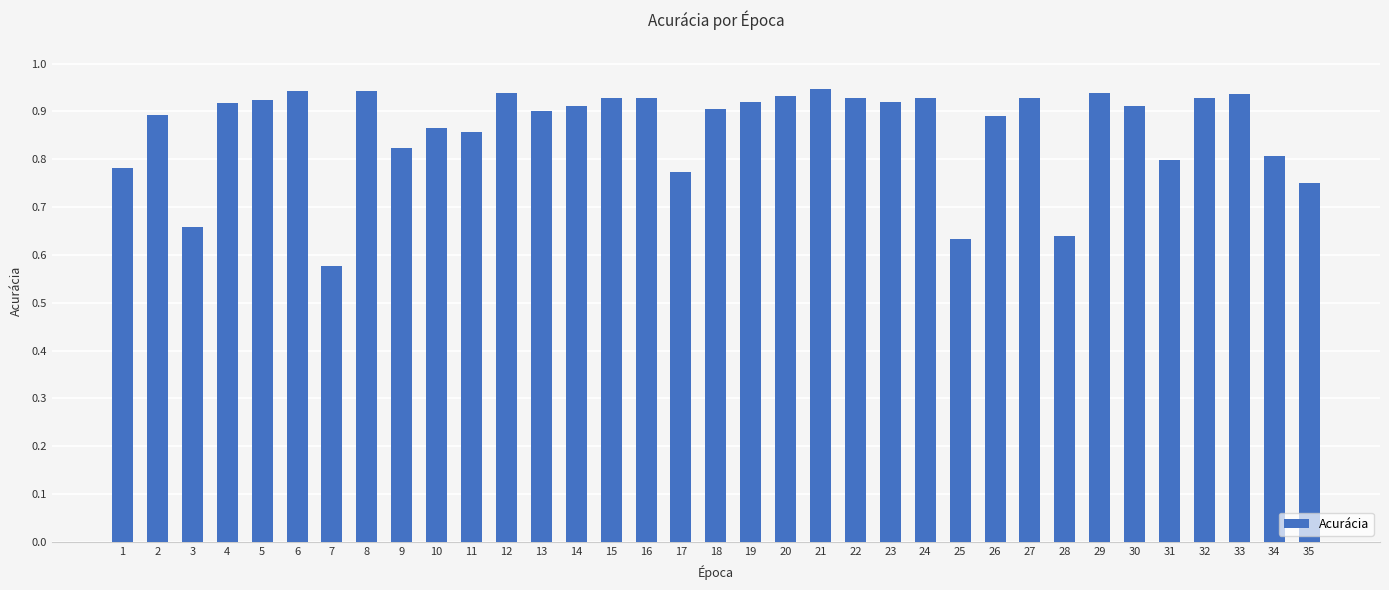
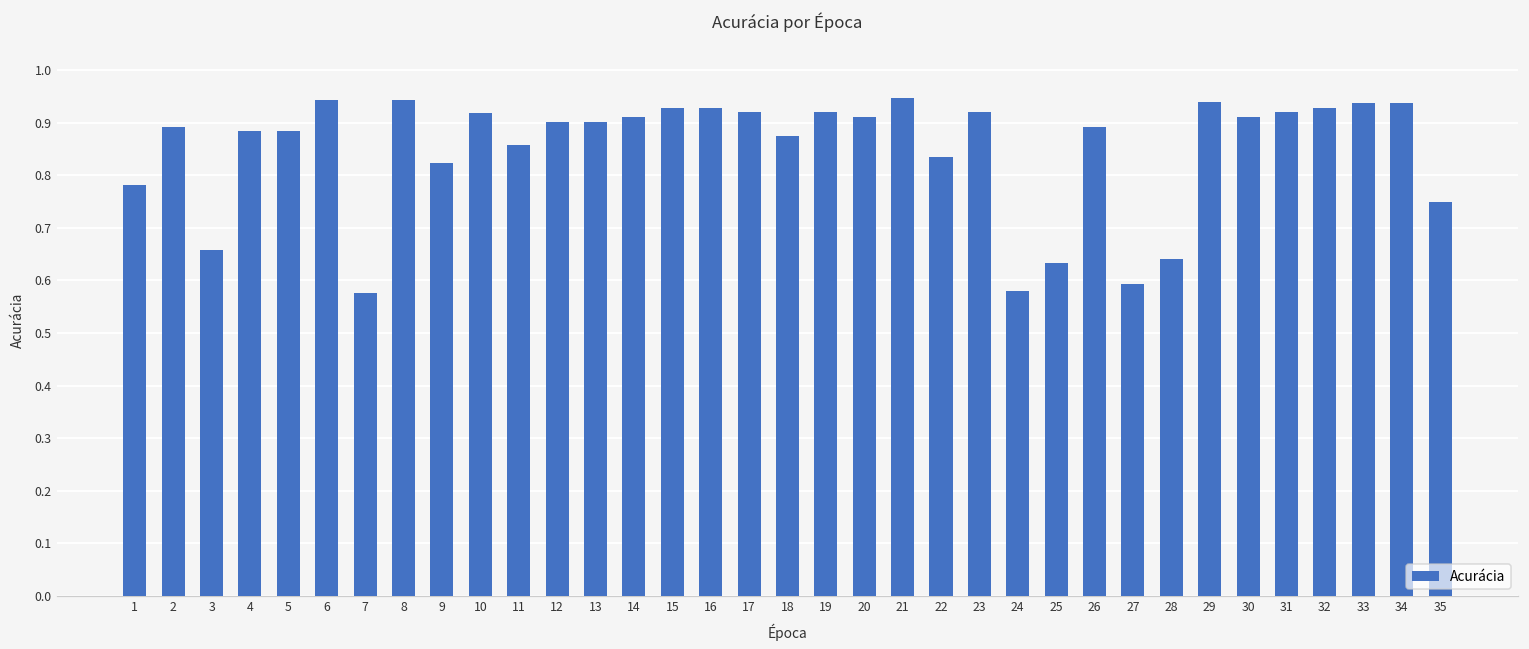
  {
    "1": 0.78,
    "2": 0.89,
    "3": 0.66,
-   "4": 0.92,
-   "5": 0.92,
+   "4": 0.88,
+   "5": 0.88,
    "6": 0.94,
    "7": 0.58,
    "8": 0.94,
    "9": 0.82,
-   "10": 0.87,
+   "10": 0.92,
    "11": 0.86,
-   "12": 0.94,
+   "12": 0.90,
    "13": 0.90,
    "14": 0.91,
    "15": 0.93,
    "16": 0.93,
-   "17": 0.77,
-   "18": 0.91,
+   "17": 0.92,
+   "18": 0.88,
    "19": 0.92,
-   "20": 0.93,
+   "20": 0.91,
    "21": 0.95,
-   "22": 0.93,
+   "22": 0.84,
    "23": 0.92,
-   "24": 0.93,
+   "24": 0.58,
    "25": 0.63,
    "26": 0.89,
-   "27": 0.93,
+   "27": 0.59,
    "28": 0.64,
    "29": 0.94,
    "30": 0.91,
-   "31": 0.80,
+   "31": 0.92,
    "32": 0.93,
    "33": 0.94,
-   "34": 0.81,
+   "34": 0.94,
    "35": 0.75
  }
